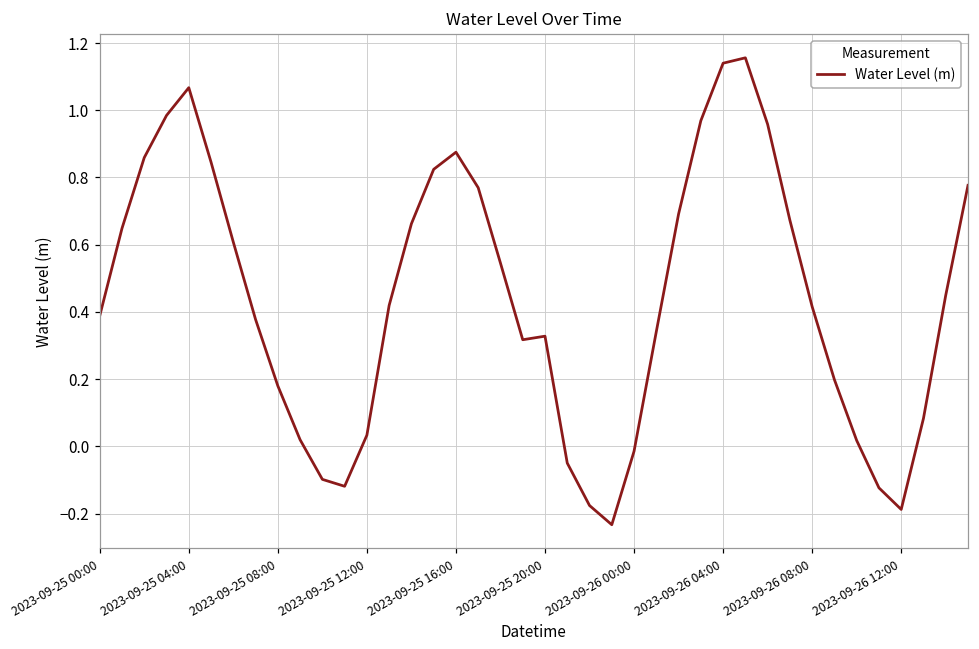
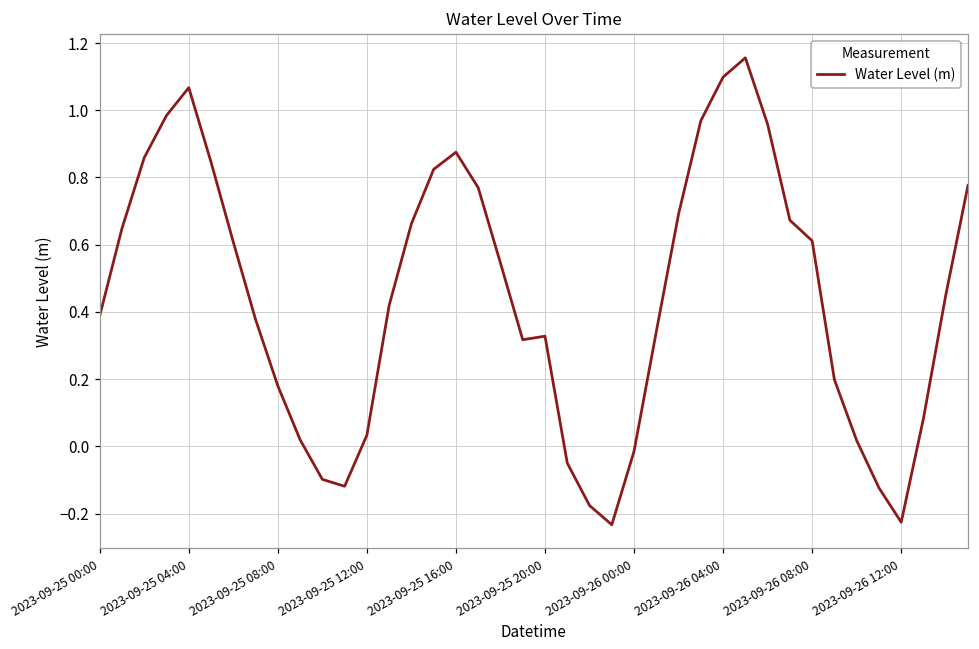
  {
    "2023-09-25 00:00": 0.39,
    "2023-09-25 04:00": 1.07,
    "2023-09-25 08:00": 0.18,
    "2023-09-25 12:00": 0.03,
    "2023-09-25 16:00": 0.88,
    "2023-09-25 20:00": 0.33,
    "2023-09-26 00:00": -0.01,
-   "2023-09-26 04:00": 1.14,
-   "2023-09-26 08:00": 0.42,
-   "2023-09-26 12:00": -0.19
+   "2023-09-26 04:00": 1.10,
+   "2023-09-26 08:00": 0.61,
+   "2023-09-26 12:00": -0.23
  }
